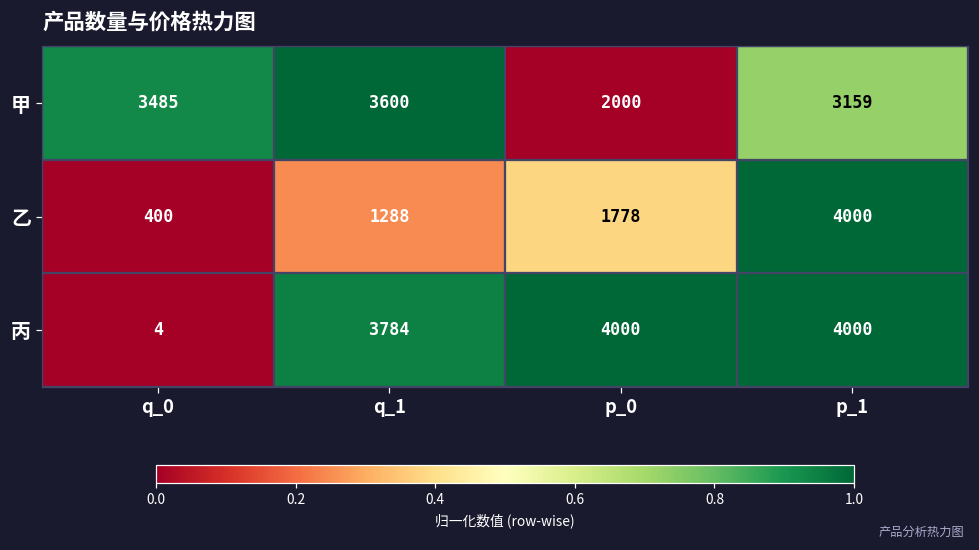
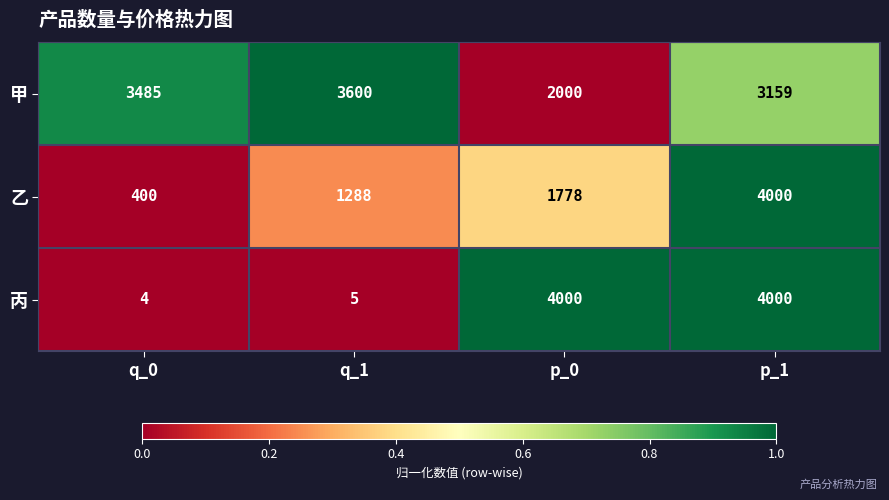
  {
    "甲": {
      "q_0": 3485,
      "q_1": 3600,
      "p_0": 2000,
      "p_1": 3159
    },
    "乙": {
      "q_0": 400,
      "q_1": 1288,
      "p_0": 1778,
      "p_1": 4000
    },
    "丙": {
      "q_0": 4,
-     "q_1": 3784,
+     "q_1": 5,
      "p_0": 4000,
      "p_1": 4000
    }
  }
